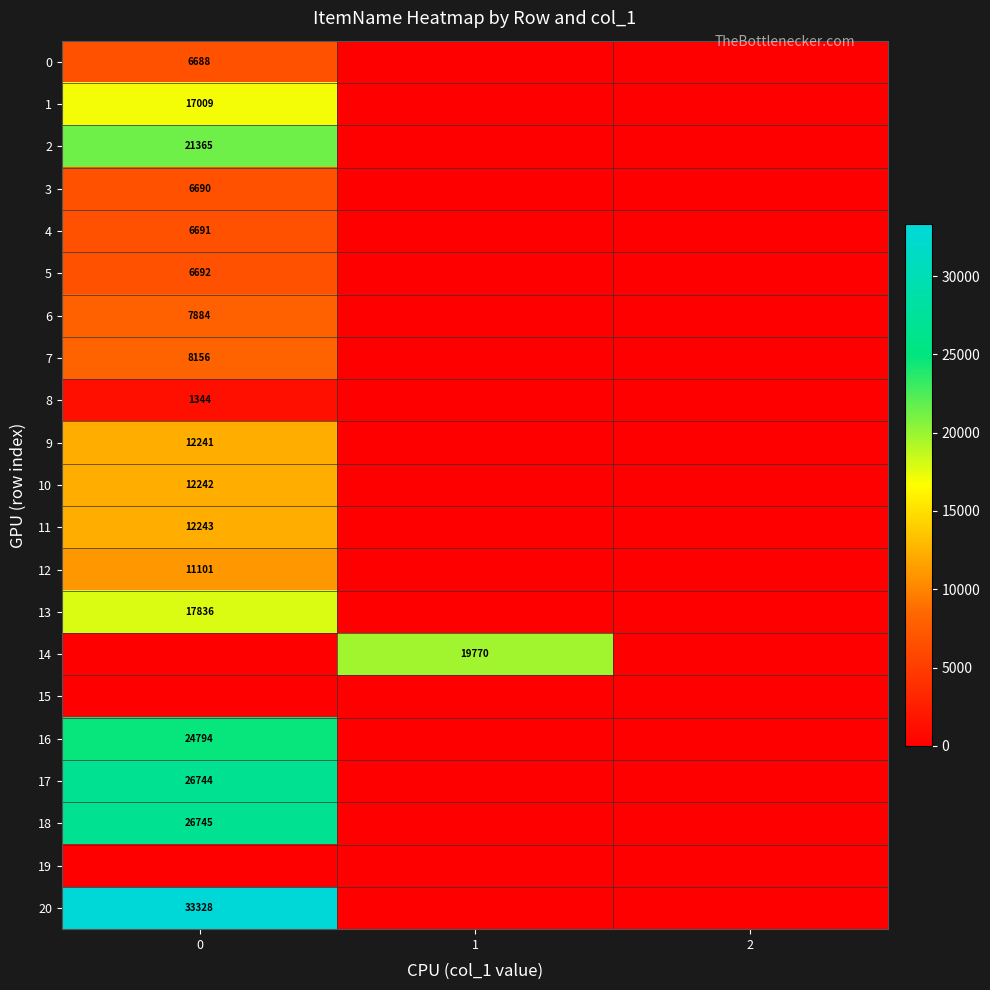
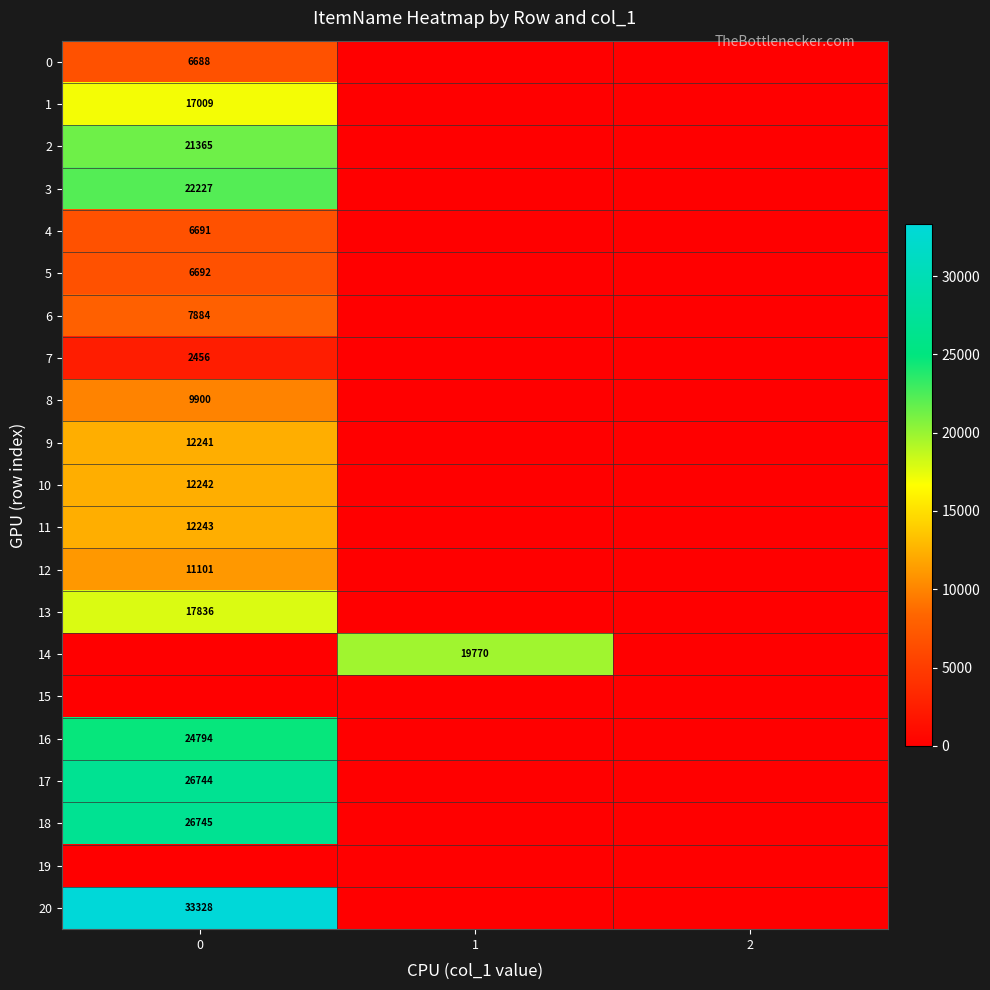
  {
    "0": {
      "0": 6688
    },
    "1": {
      "0": 17009
    },
    "2": {
      "0": 21365
    },
    "3": {
-     "0": 6690
+     "0": 22227
    },
    "4": {
      "0": 6691
    },
    "5": {
      "0": 6692
    },
    "6": {
      "0": 7884
    },
    "7": {
-     "0": 8156
+     "0": 2456
    },
    "8": {
-     "0": 1344
+     "0": 9900
    },
    "9": {
      "0": 12241
    },
    "10": {
      "0": 12242
    },
    "11": {
      "0": 12243
    },
    "12": {
      "0": 11101
    },
    "13": {
      "0": 17836
    },
    "14": {
      "1": 19770
    },
    "16": {
      "0": 24794
    },
    "17": {
      "0": 26744
    },
    "18": {
      "0": 26745
    },
    "20": {
      "0": 33328
    }
  }
